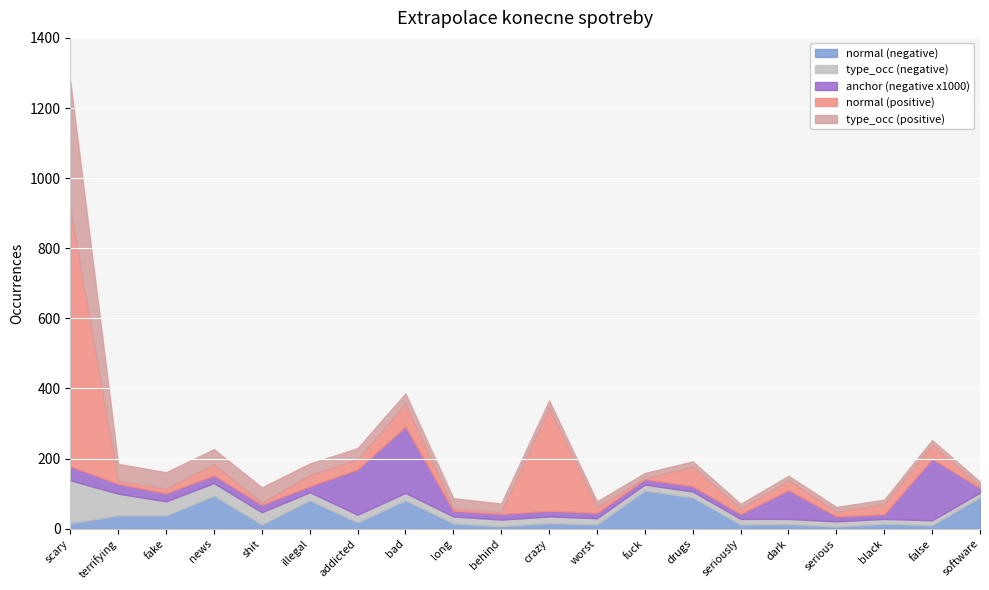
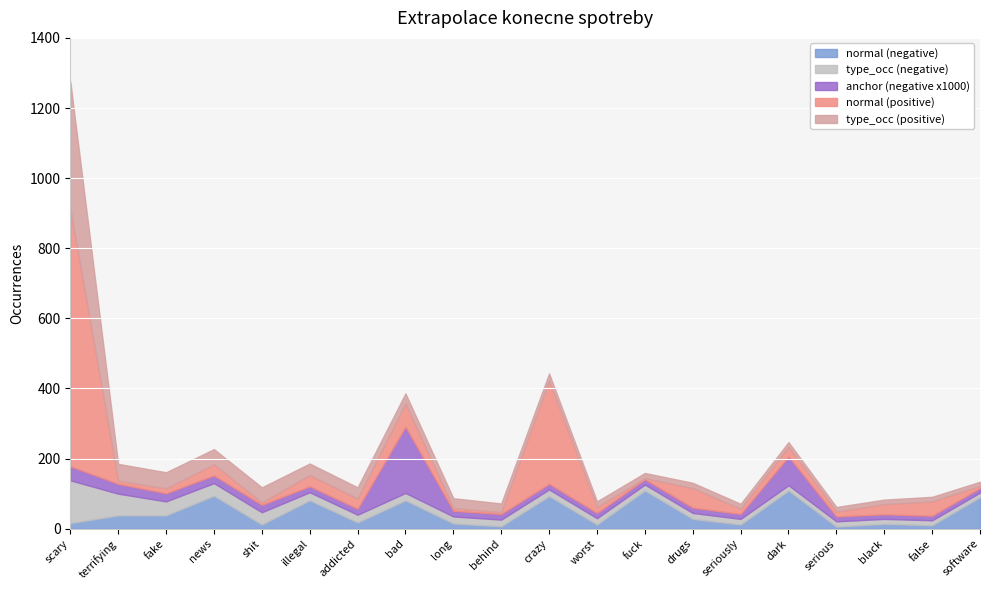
  {
    "normal (negative)": {
      "scary": 20,
      "terrifying": 40,
      "fake": 40,
      "news": 90,
      "shit": 10,
      "illegal": 80,
      "addicted": 20,
      "bad": 80,
      "long": 20,
-     "crazy": 20,
+     "crazy": 90,
      "worst": 10,
      "fuck": 110,
-     "drugs": 90,
+     "drugs": 30,
      "seriously": 10,
-     "dark": 10,
+     "dark": 110,
      "black": 10,
      "false": 10,
      "software": 90
    },
    "anchor (negative x1000)": {
      "scary": 40,
      "terrifying": 30,
      "fake": 20,
      "news": 20,
      "illegal": 20,
-     "addicted": 130,
+     "addicted": 20,
      "bad": 190,
      "long": 20,
      "crazy": 20,
      "worst": 20,
      "drugs": 20,
      "seriously": 10,
      "dark": 80,
      "serious": 10,
      "black": 10,
-     "false": 180
+     "false": 10
    }
  }
